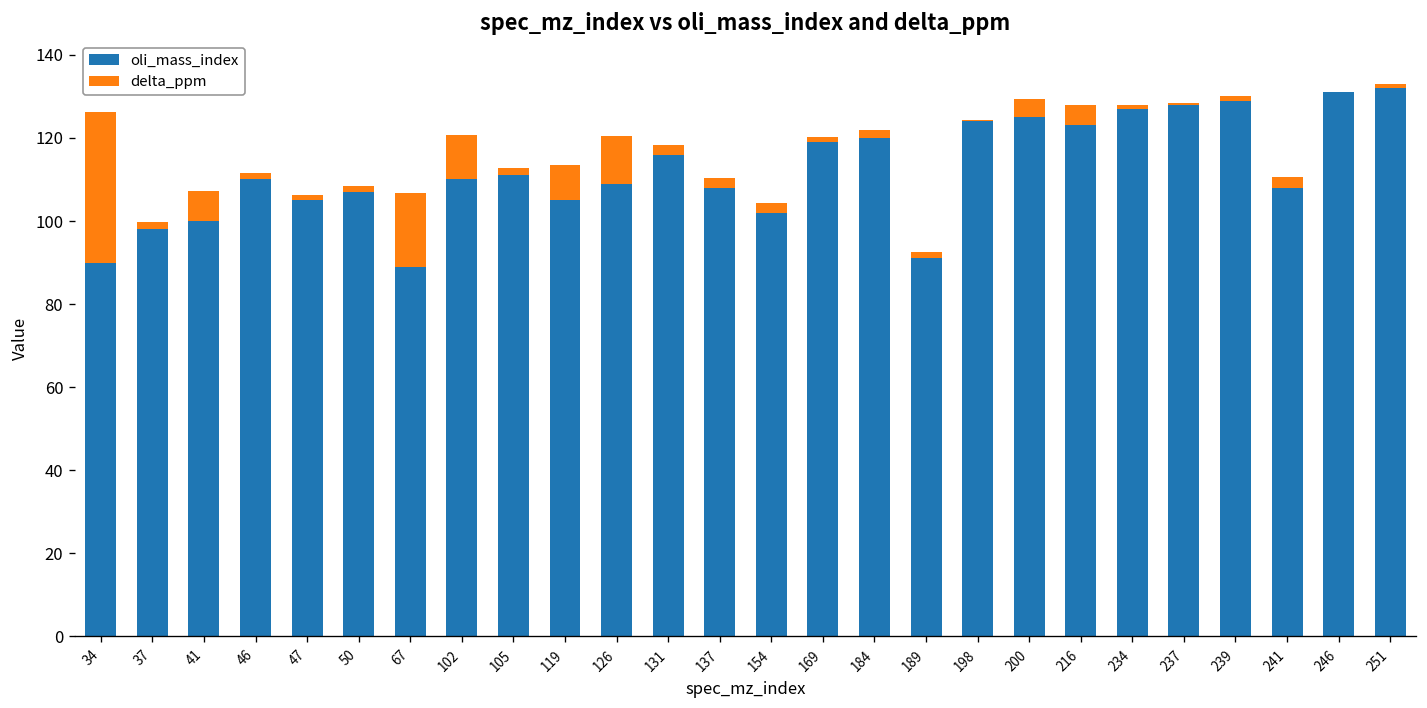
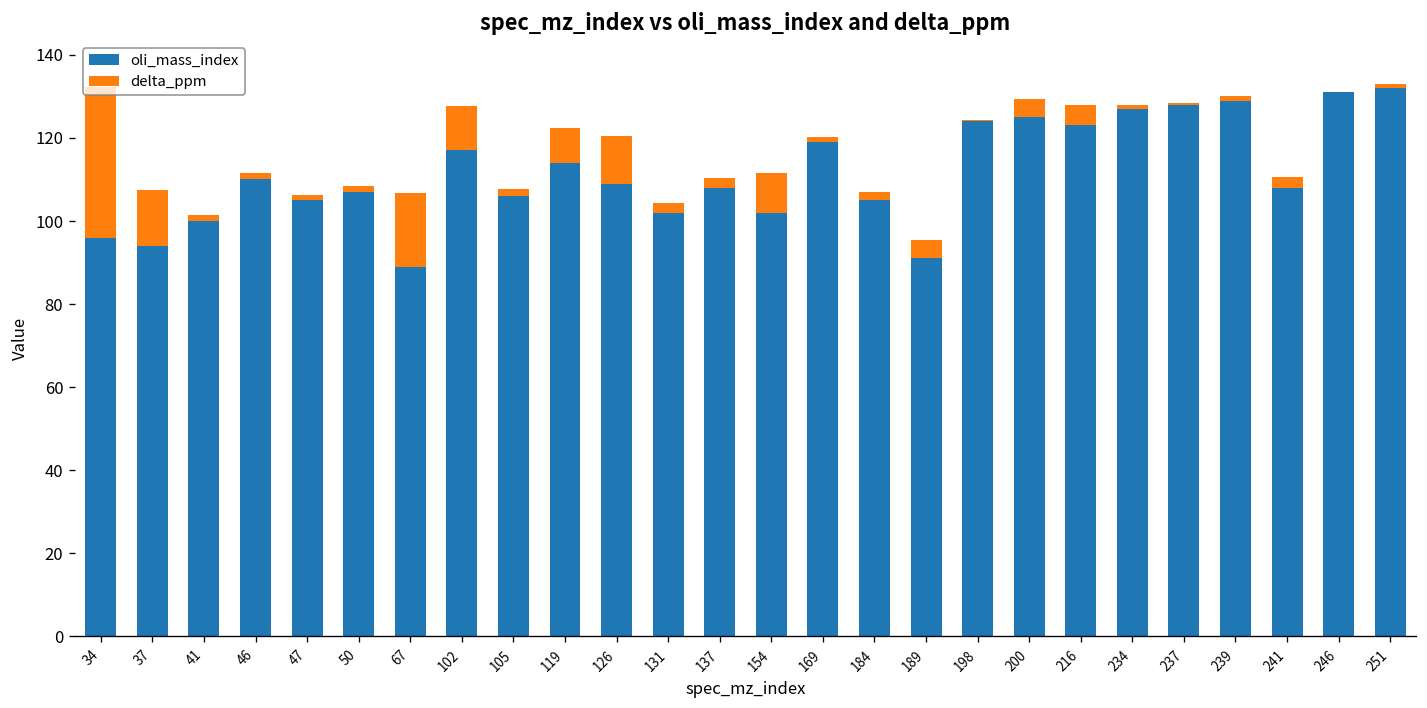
  {
    "oli_mass_index": {
-     "34": 90,
-     "37": 98,
+     "34": 96,
+     "37": 94,
      "41": 100,
      "46": 110,
      "47": 105,
      "50": 107,
      "67": 89,
-     "102": 110,
-     "105": 111,
-     "119": 105,
+     "102": 117,
+     "105": 106,
+     "119": 114,
      "126": 109,
-     "131": 116,
+     "131": 102,
      "137": 108,
      "154": 102,
      "169": 119,
-     "184": 120,
+     "184": 105,
      "189": 91,
      "198": 124,
      "200": 125,
      "216": 123,
      "234": 127,
      "237": 128,
      "239": 129,
      "241": 108,
      "246": 131,
      "251": 132
    },
    "delta_ppm": {
-     "37": 2,
-     "41": 7,
+     "37": 14,
+     "41": 2,
      "46": 1,
      "47": 1,
      "50": 1,
      "67": 18,
      "102": 11,
      "105": 2,
      "119": 8,
      "126": 12,
      "131": 2,
      "137": 2,
-     "154": 2,
+     "154": 9,
      "169": 1,
      "184": 2,
-     "189": 1,
+     "189": 4,
      "200": 4,
      "216": 5,
      "234": 1,
      "239": 1,
      "241": 3,
      "251": 1
    }
  }
